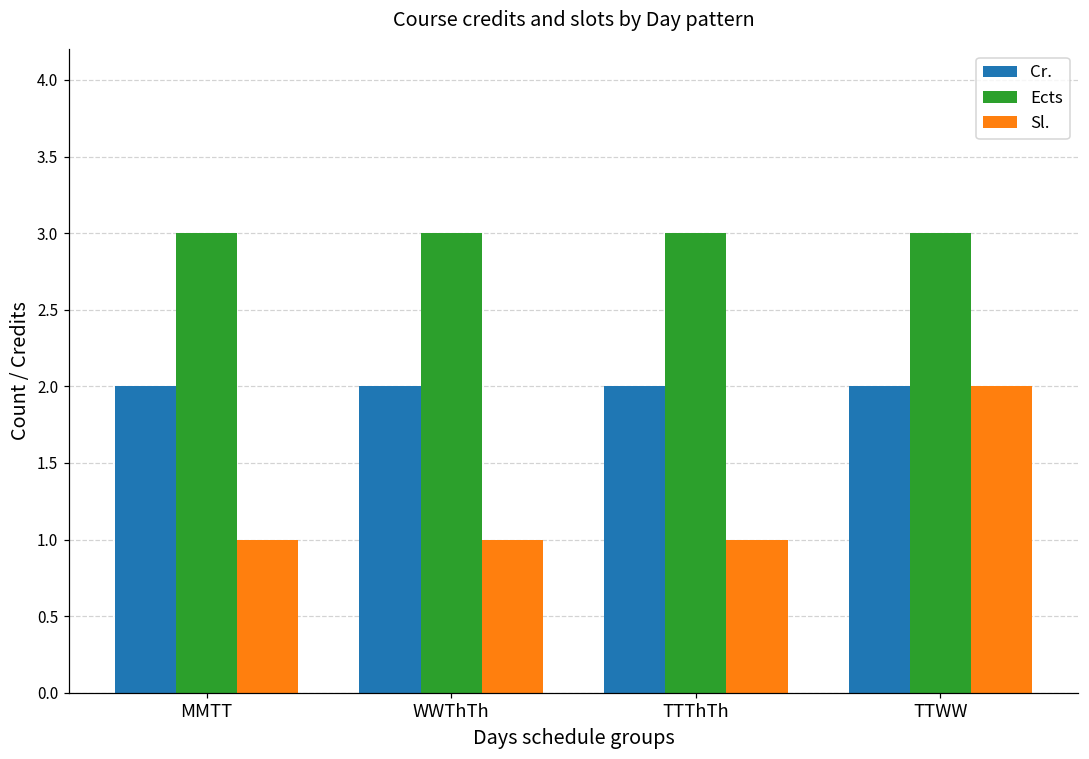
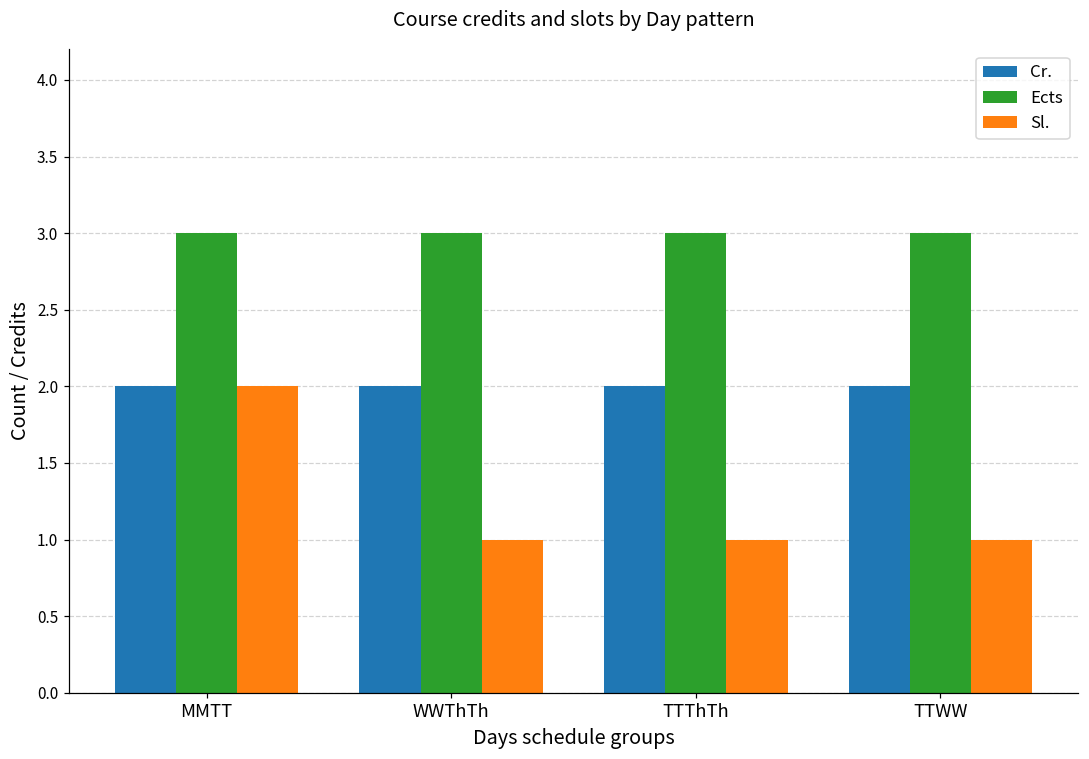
  {
    "Cr.": {
      "MMTT": 2,
      "WWThTh": 2,
      "TTThTh": 2,
      "TTWW": 2
    },
    "Ects": {
      "MMTT": 3,
      "WWThTh": 3,
      "TTThTh": 3,
      "TTWW": 3
    },
    "Sl.": {
-     "MMTT": 1,
+     "MMTT": 2,
      "WWThTh": 1,
      "TTThTh": 1,
-     "TTWW": 2
+     "TTWW": 1
    }
  }
